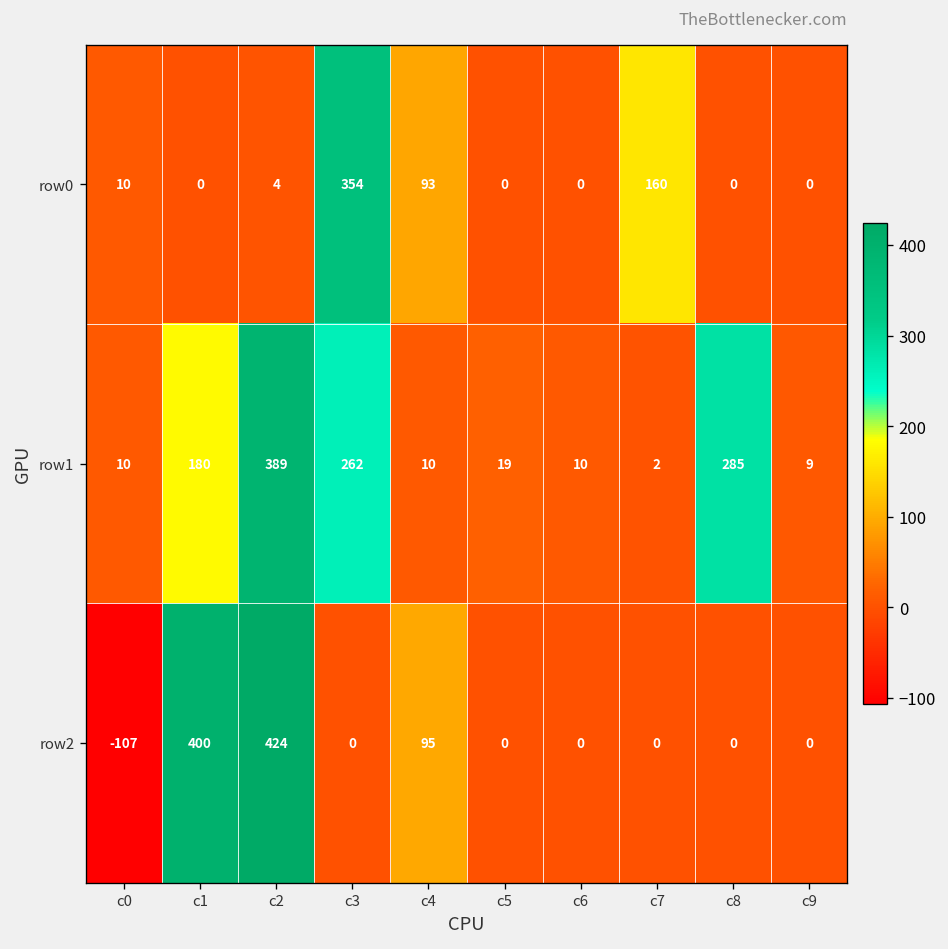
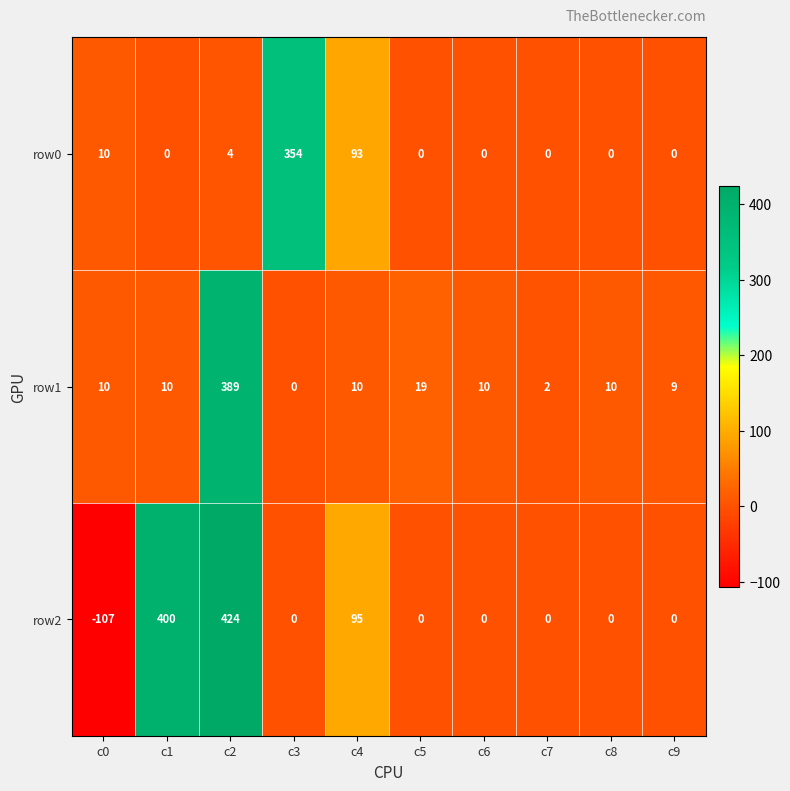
  {
    "row0": {
      "c0": 10,
      "c1": 0,
      "c2": 4,
      "c3": 354,
      "c4": 93,
      "c5": 0,
      "c6": 0,
-     "c7": 160,
+     "c7": 0,
      "c8": 0,
      "c9": 0
    },
    "row1": {
      "c0": 10,
-     "c1": 180,
+     "c1": 10,
      "c2": 389,
-     "c3": 262,
+     "c3": 0,
      "c4": 10,
      "c5": 19,
      "c6": 10,
      "c7": 2,
-     "c8": 285,
+     "c8": 10,
      "c9": 9
    },
    "row2": {
      "c0": -107,
      "c1": 400,
      "c2": 424,
      "c3": 0,
      "c4": 95,
      "c5": 0,
      "c6": 0,
      "c7": 0,
      "c8": 0,
      "c9": 0
    }
  }
